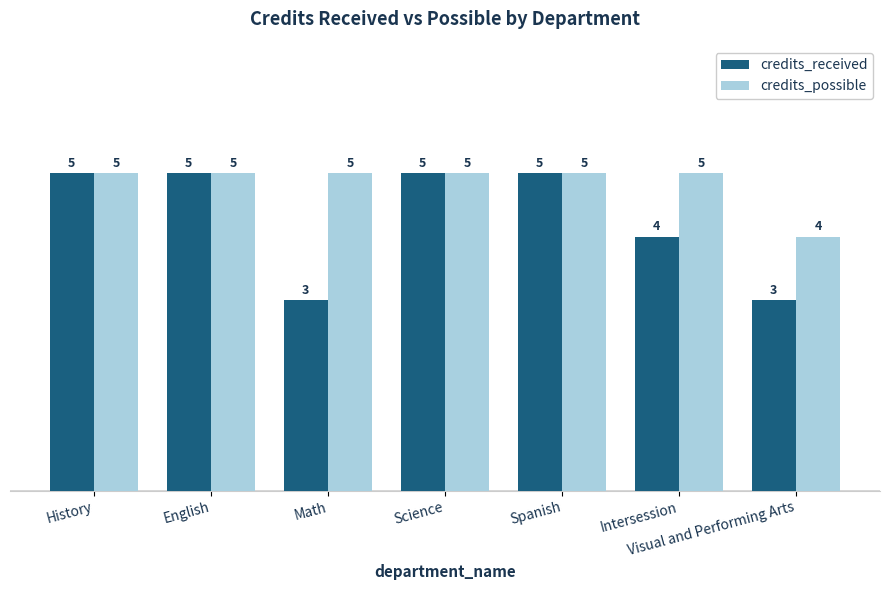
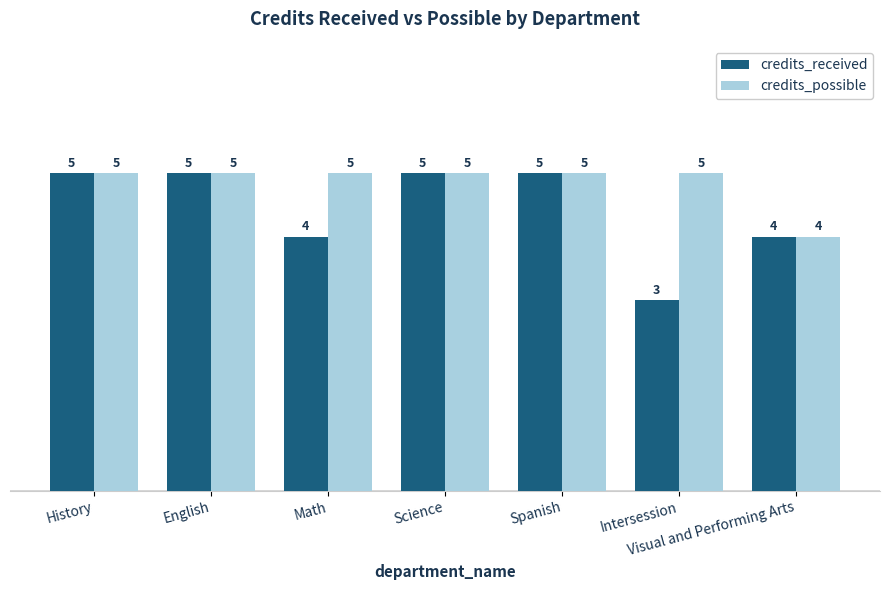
  {
    "credits_received": {
      "History": 5,
      "English": 5,
-     "Math": 3,
+     "Math": 4,
      "Science": 5,
      "Spanish": 5,
-     "Intersession": 4,
-     "Visual and Performing Arts": 3
+     "Intersession": 3,
+     "Visual and Performing Arts": 4
    },
    "credits_possible": {
      "History": 5,
      "English": 5,
      "Math": 5,
      "Science": 5,
      "Spanish": 5,
      "Intersession": 5,
      "Visual and Performing Arts": 4
    }
  }
